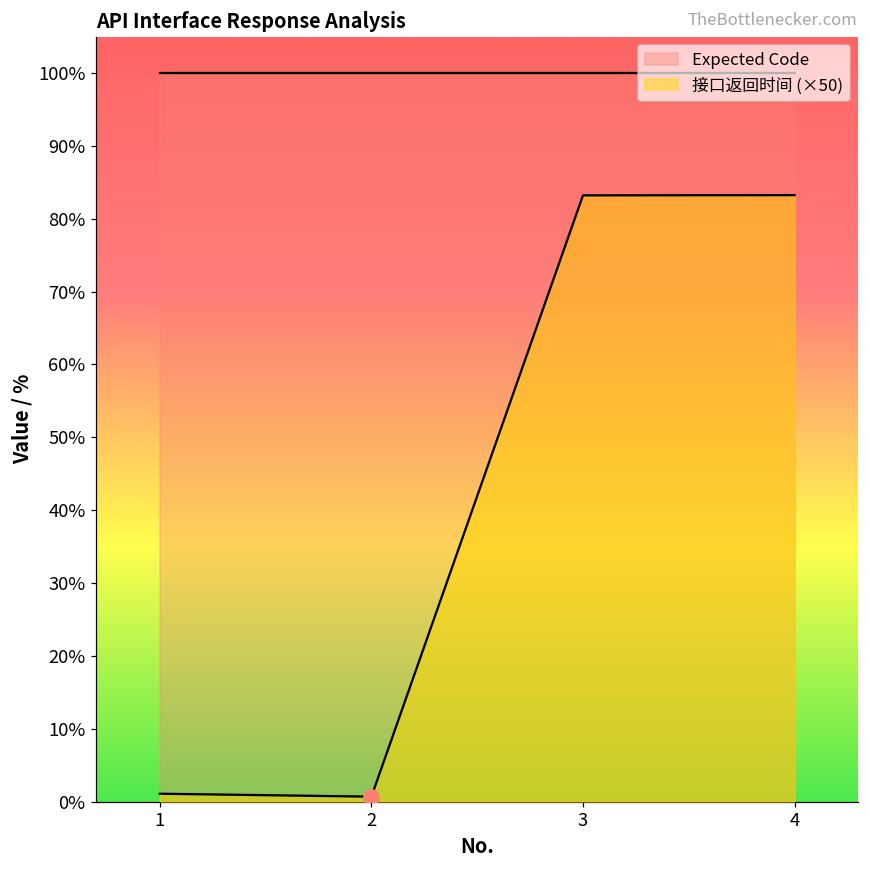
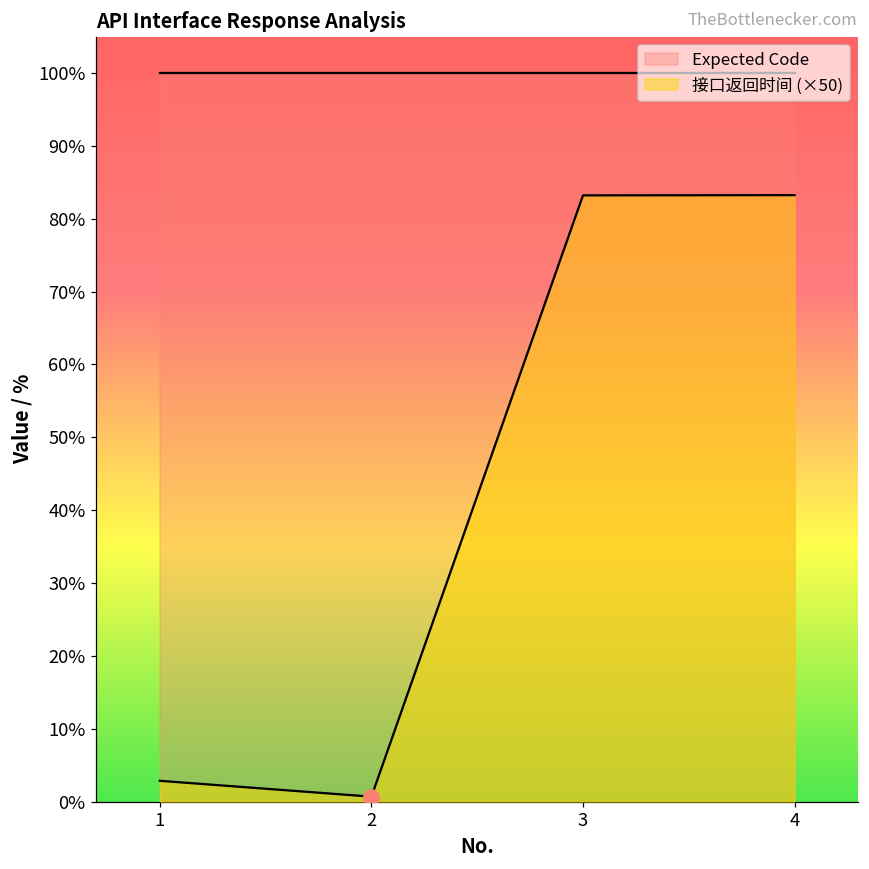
  {
    "接口返回时间 (×50)": {
-     "1": "1%",
+     "1": "3%",
      "3": "83%",
      "4": "83%"
    }
  }
